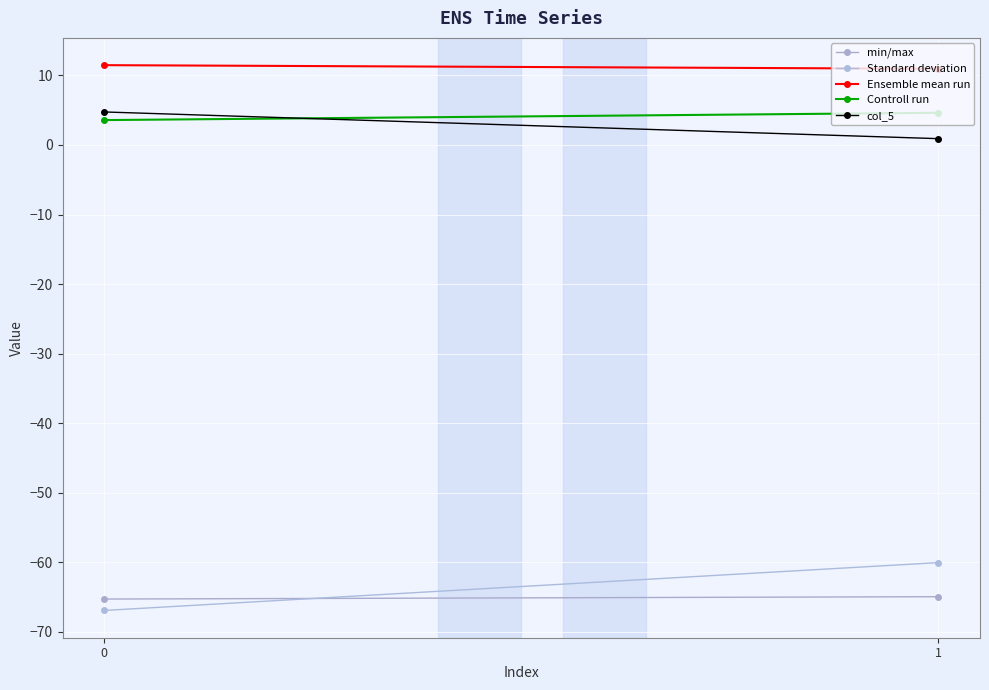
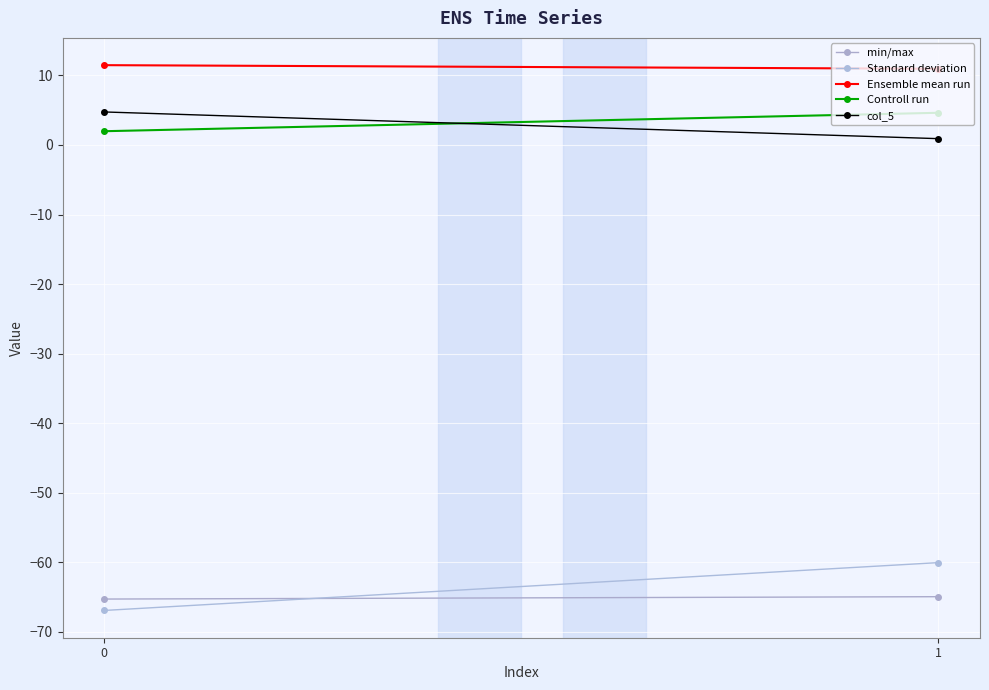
  {
    "Ensemble mean run": {
      "0": 11
    },
    "Controll run": {
-     "0": 4
+     "0": 2
    },
    "col_5": {
      "0": 5,
      "1": 1
    }
  }
